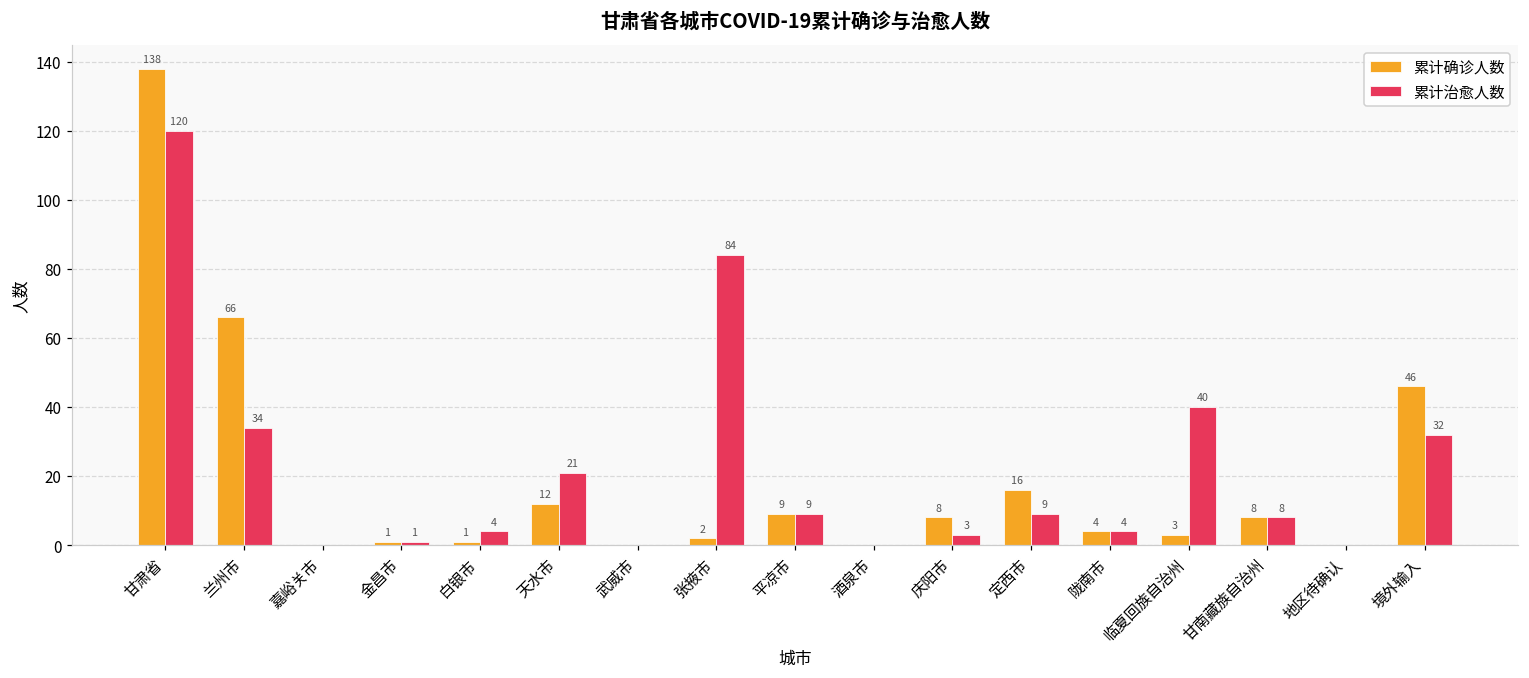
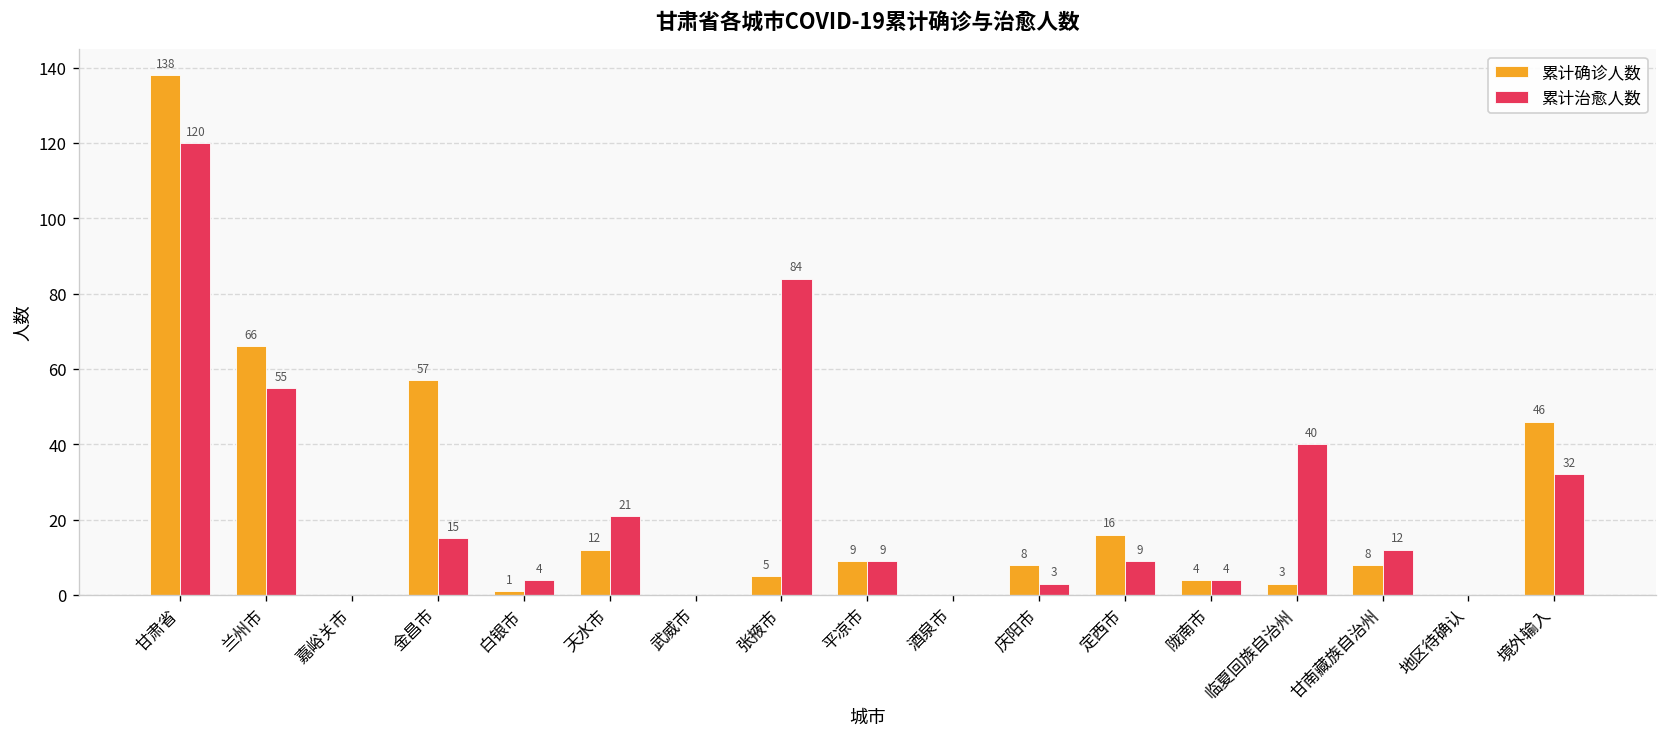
  {
    "累计确诊人数": {
      "甘肃省": 138,
      "兰州市": 66,
-     "金昌市": 1,
+     "金昌市": 57,
      "白银市": 1,
      "天水市": 12,
-     "张掖市": 2,
+     "张掖市": 5,
      "平凉市": 9,
      "庆阳市": 8,
      "定西市": 16,
      "陇南市": 4,
      "临夏回族自治州": 3,
      "甘南藏族自治州": 8,
      "境外输入": 46
    },
    "累计治愈人数": {
      "甘肃省": 120,
-     "兰州市": 34,
-     "金昌市": 1,
+     "兰州市": 55,
+     "金昌市": 15,
      "白银市": 4,
      "天水市": 21,
      "张掖市": 84,
      "平凉市": 9,
      "庆阳市": 3,
      "定西市": 9,
      "陇南市": 4,
      "临夏回族自治州": 40,
-     "甘南藏族自治州": 8,
+     "甘南藏族自治州": 12,
      "境外输入": 32
    }
  }
